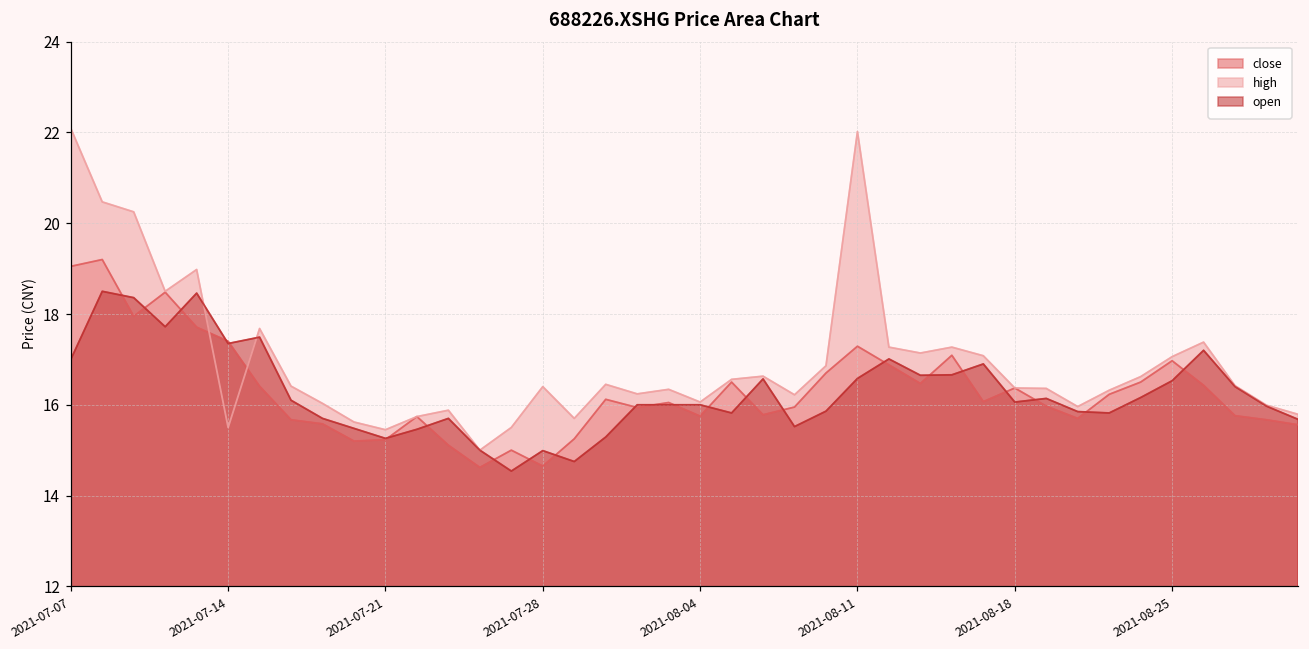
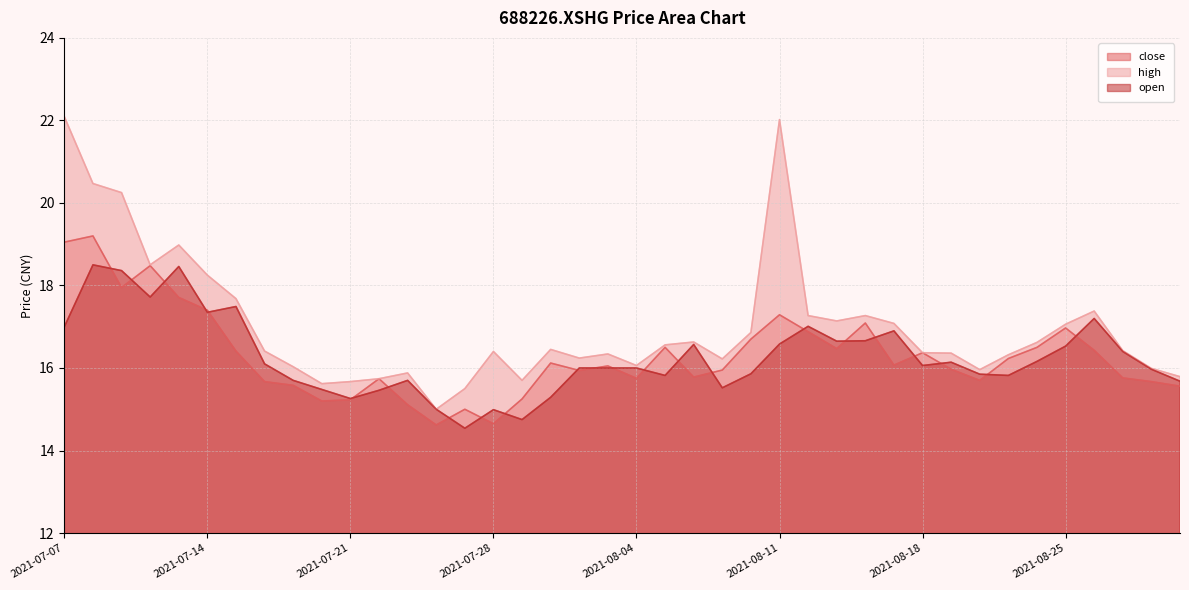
  {
    "high": {
      "2021-07-07": 22.1,
-     "2021-07-14": 15.5,
-     "2021-07-21": 15.5,
+     "2021-07-14": 18.3,
+     "2021-07-21": 15.7,
      "2021-07-28": 16.4,
      "2021-08-11": 22.0,
      "2021-08-25": 17.1
    }
  }
